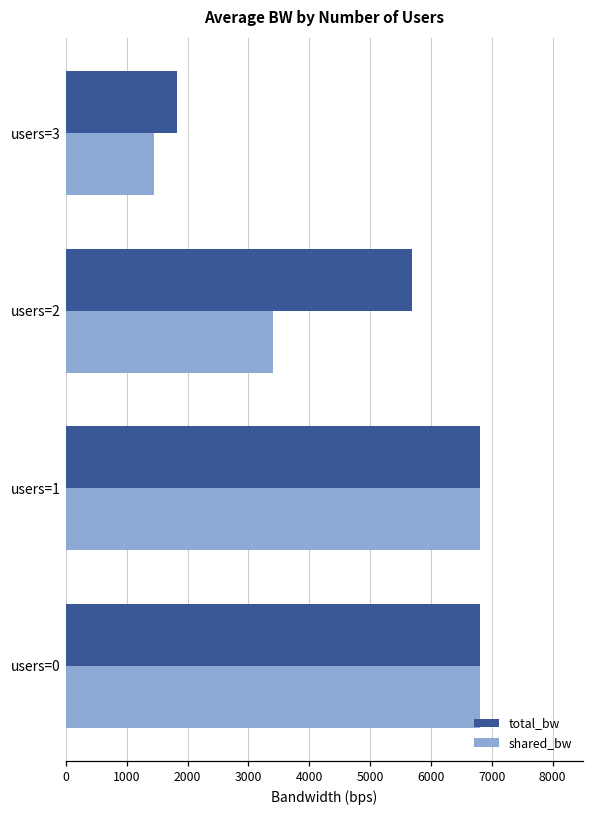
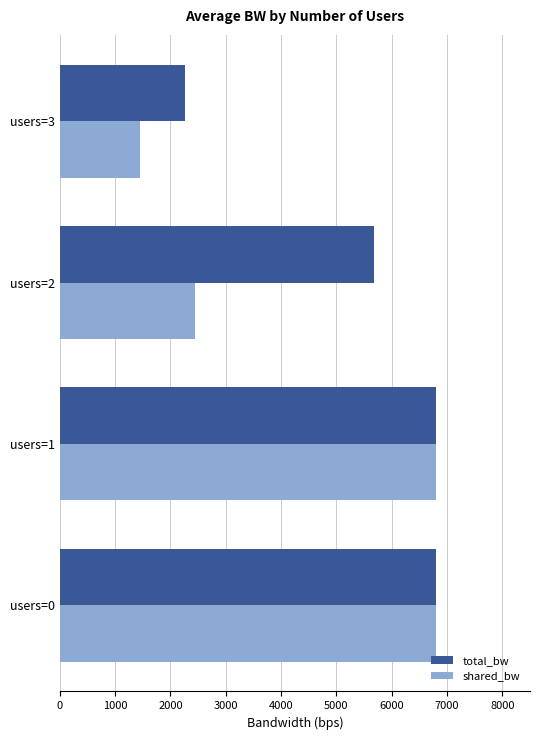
  {
    "total_bw": {
-     "users=3": 1800,
+     "users=3": 2300,
      "users=2": 5700,
      "users=1": 6800,
      "users=0": 6800
    },
    "shared_bw": {
      "users=3": 1500,
-     "users=2": 3400,
+     "users=2": 2400,
      "users=1": 6800,
      "users=0": 6800
    }
  }
